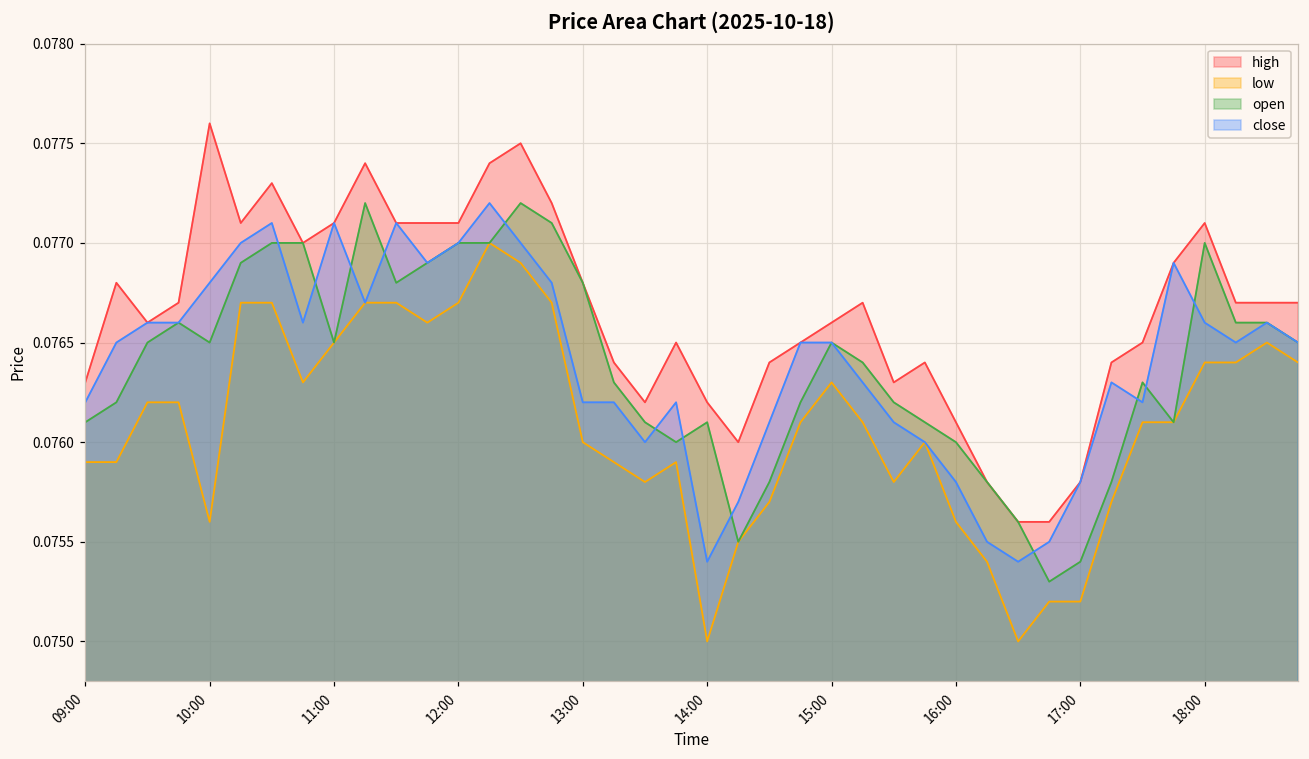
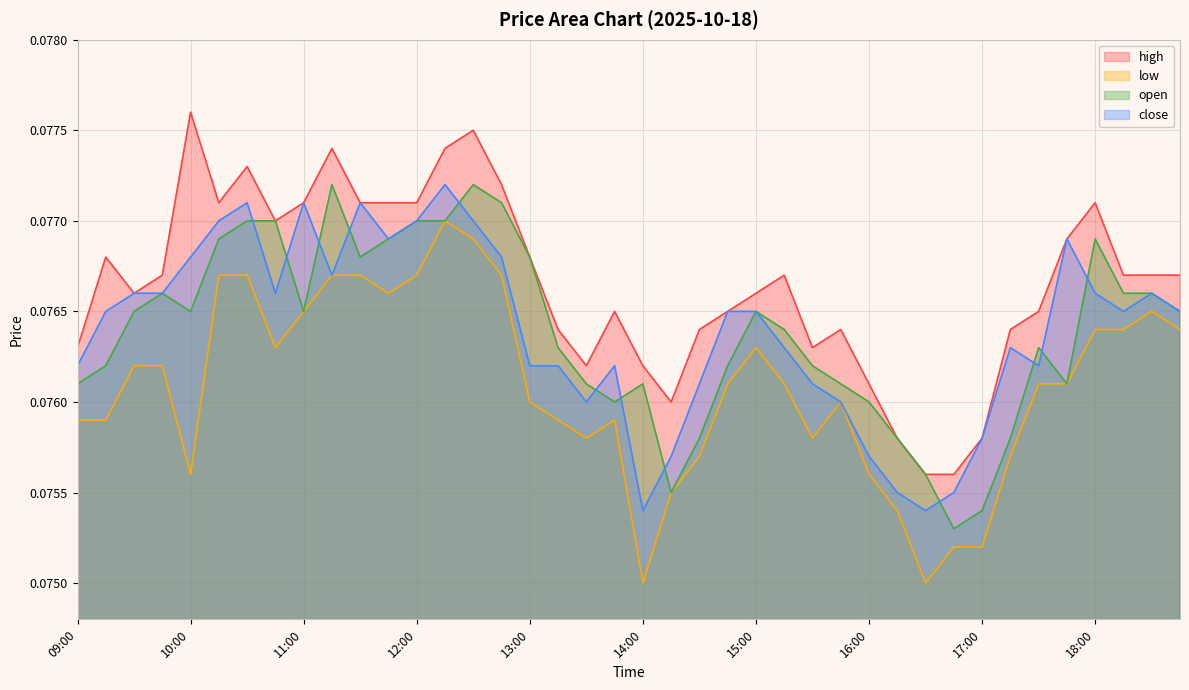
  {
    "high": {
      "09:00": 0.0763,
      "10:00": 0.0776,
      "12:00": 0.0771,
      "14:00": 0.0762,
      "15:00": 0.0766,
      "16:00": 0.0761,
      "18:00": 0.0771
    },
    "low": {
      "09:00": 0.0759,
      "10:00": 0.0756,
      "12:00": 0.0767,
      "13:00": 0.0760,
      "14:00": 0.0750,
      "15:00": 0.0763,
      "16:00": 0.0756,
      "17:00": 0.0752,
      "18:00": 0.0764
    },
    "open": {
      "09:00": 0.0761,
      "10:00": 0.0765,
      "14:00": 0.0761,
      "16:00": 0.0760,
      "17:00": 0.0754,
-     "18:00": 0.0770
+     "18:00": 0.0769
    },
    "close": {
      "09:00": 0.0762,
      "10:00": 0.0768,
      "13:00": 0.0762,
      "14:00": 0.0754,
-     "16:00": 0.0758,
+     "16:00": 0.0757,
      "18:00": 0.0766
    }
  }
